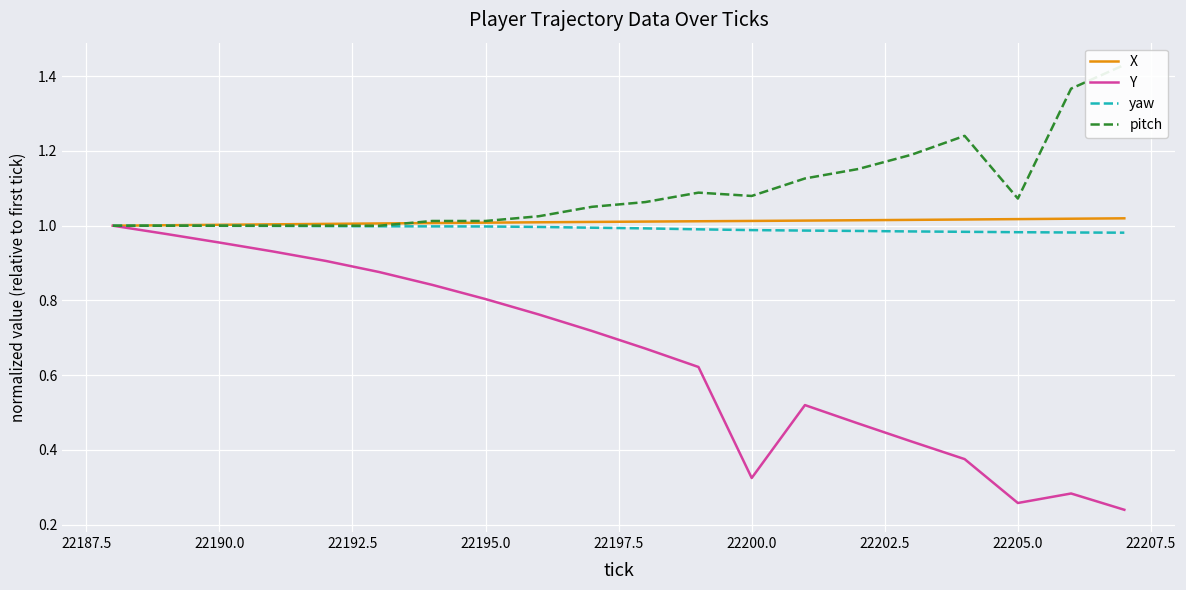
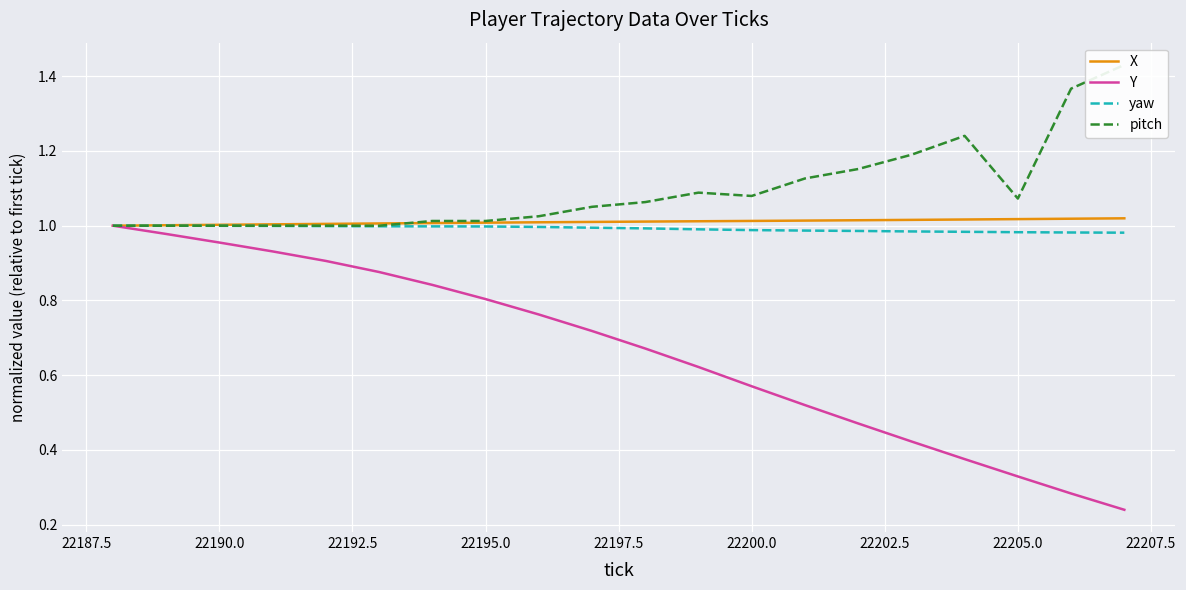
  {
    "X": {
      "22200.0": 1.01,
      "22205.0": 1.02
    },
    "Y": {
      "22190.0": 0.95,
      "22195.0": 0.80,
-     "22200.0": 0.32,
-     "22205.0": 0.26
+     "22200.0": 0.57,
+     "22205.0": 0.33
    },
    "yaw": {
      "22195.0": 1.00,
      "22200.0": 0.99,
      "22205.0": 0.98
    },
    "pitch": {
      "22200.0": 1.08,
      "22205.0": 1.07
    }
  }
